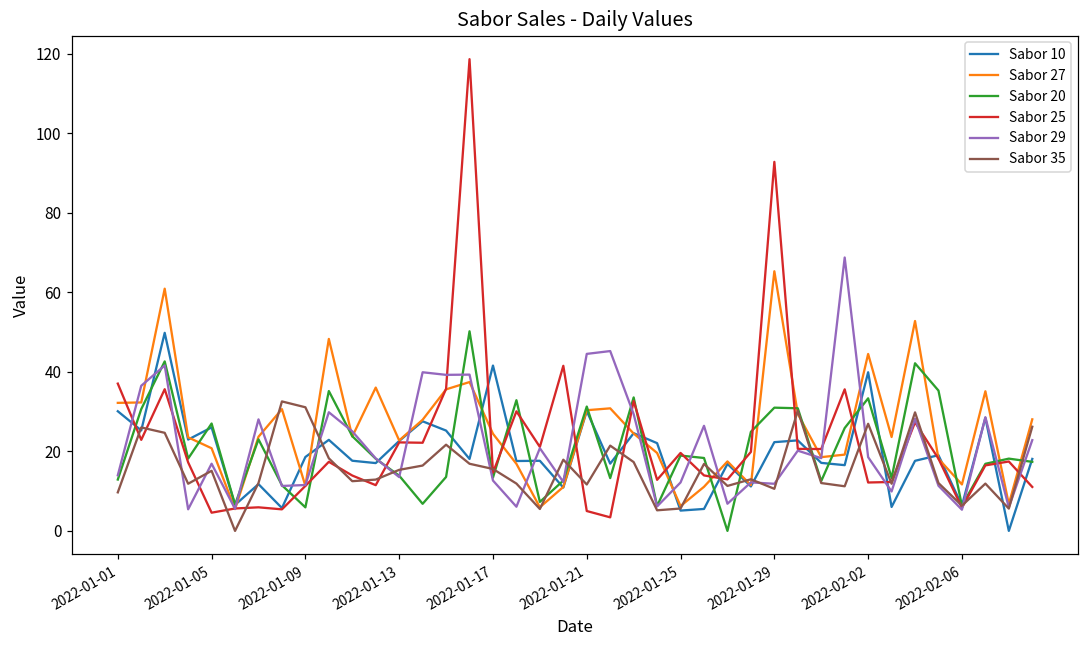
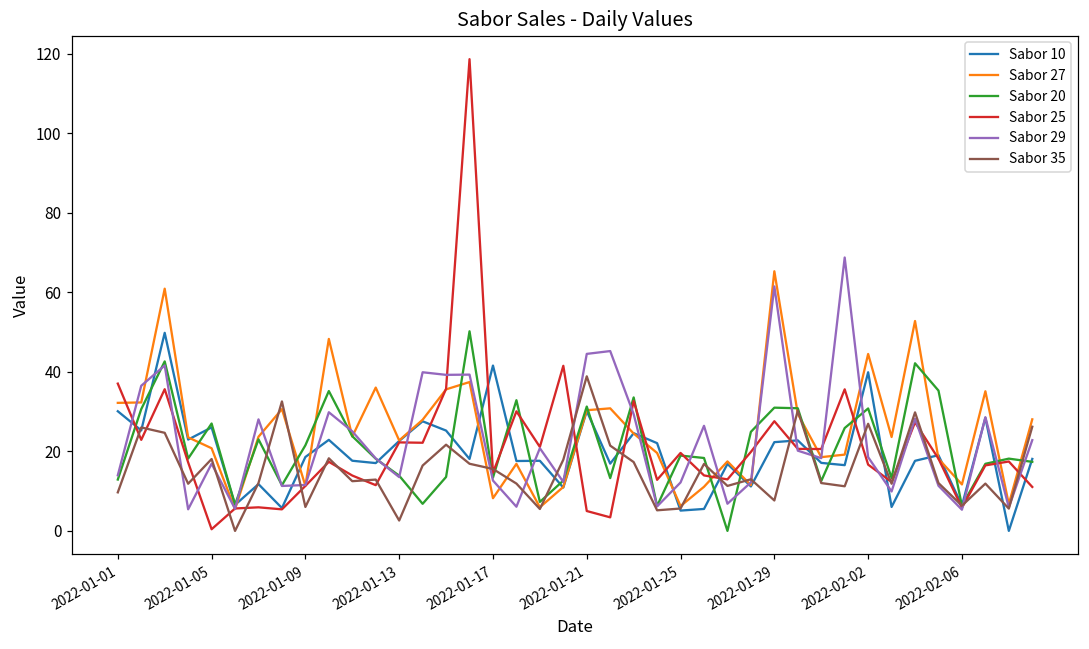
  {
    "Sabor 10": {
      "2022-01-01": 30,
      "2022-01-05": 26,
      "2022-01-09": 19,
      "2022-01-17": 42,
      "2022-01-29": 22,
      "2022-02-02": 40
    },
    "Sabor 27": {
      "2022-01-01": 32,
      "2022-01-05": 21,
-     "2022-01-17": 24,
+     "2022-01-17": 8,
      "2022-01-29": 65,
      "2022-02-02": 44,
      "2022-02-06": 12
    },
    "Sabor 20": {
      "2022-01-01": 13,
      "2022-01-05": 27,
-     "2022-01-09": 6,
+     "2022-01-09": 22,
      "2022-01-17": 13,
      "2022-01-21": 31,
      "2022-01-29": 31,
-     "2022-02-02": 33
+     "2022-02-02": 31
    },
    "Sabor 25": {
      "2022-01-01": 37,
-     "2022-01-05": 5,
+     "2022-01-05": 0,
      "2022-01-17": 15,
      "2022-01-21": 5,
-     "2022-01-29": 93,
-     "2022-02-02": 12
+     "2022-01-29": 28,
+     "2022-02-02": 17
    },
    "Sabor 29": {
      "2022-01-01": 14,
      "2022-01-05": 17,
      "2022-01-17": 13,
      "2022-01-21": 45,
      "2022-01-25": 12,
-     "2022-01-29": 12,
+     "2022-01-29": 61,
      "2022-02-02": 19
    },
    "Sabor 35": {
      "2022-01-01": 10,
-     "2022-01-05": 15,
-     "2022-01-09": 31,
-     "2022-01-13": 15,
+     "2022-01-05": 18,
+     "2022-01-09": 6,
+     "2022-01-13": 3,
      "2022-01-17": 16,
-     "2022-01-21": 12,
-     "2022-01-29": 11,
+     "2022-01-21": 39,
+     "2022-01-29": 8,
      "2022-02-02": 27
    }
  }
